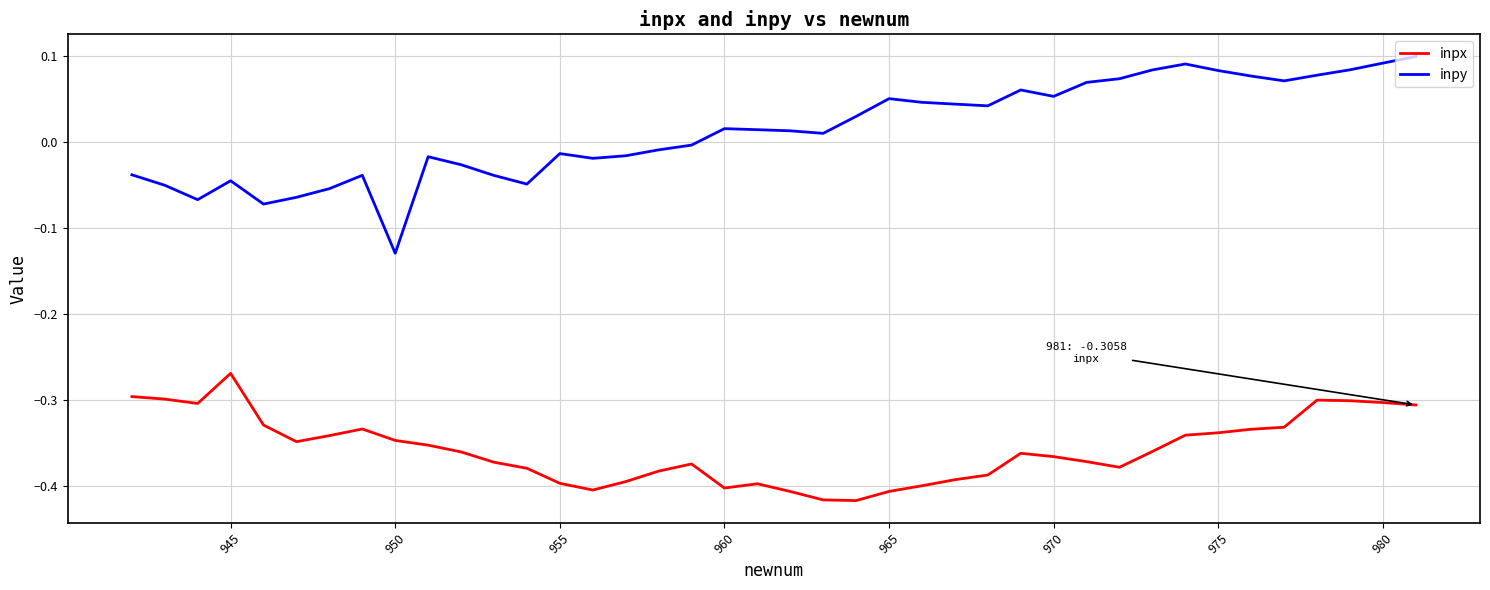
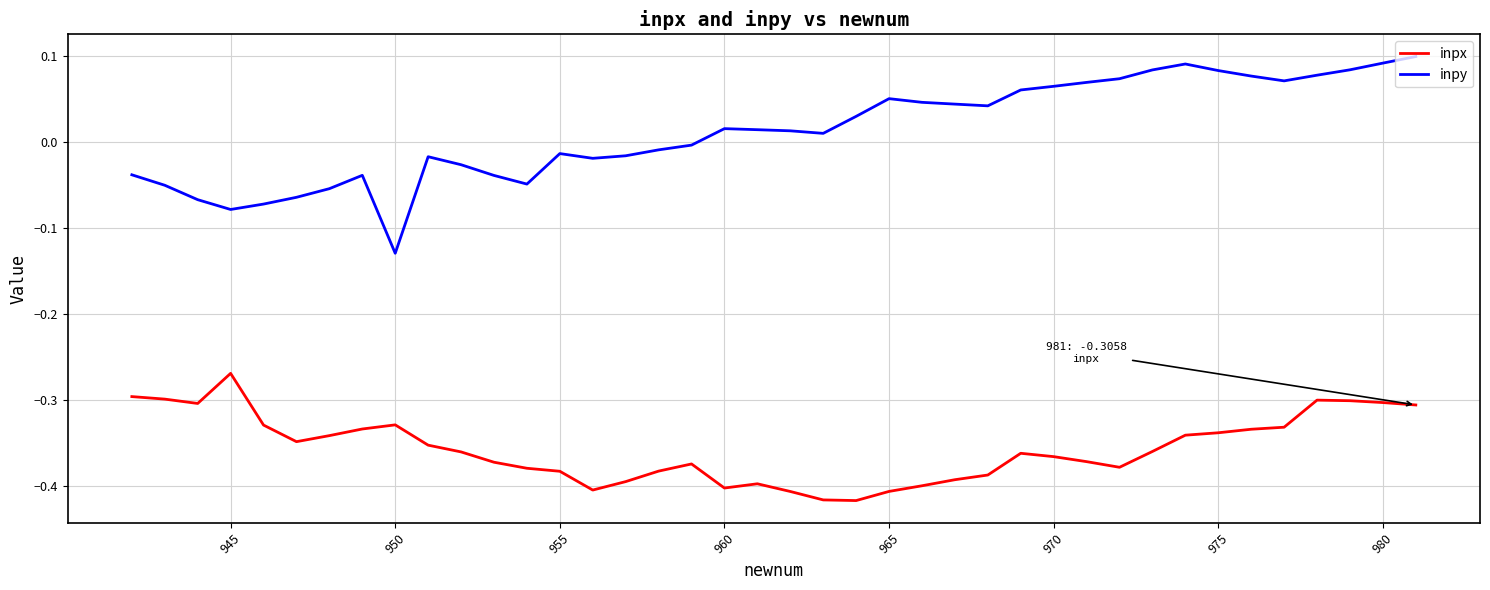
  {
    "inpx": {
      "945": -0.27,
-     "950": -0.35,
-     "955": -0.40,
+     "950": -0.33,
+     "955": -0.38,
      "960": -0.40,
      "965": -0.41,
      "970": -0.37,
      "975": -0.34
    },
    "inpy": {
-     "945": -0.05,
+     "945": -0.08,
      "950": -0.13,
      "955": -0.01,
      "960": 0.02,
      "965": 0.05,
-     "970": 0.05,
+     "970": 0.06,
      "975": 0.08,
      "980": 0.09
    }
  }
